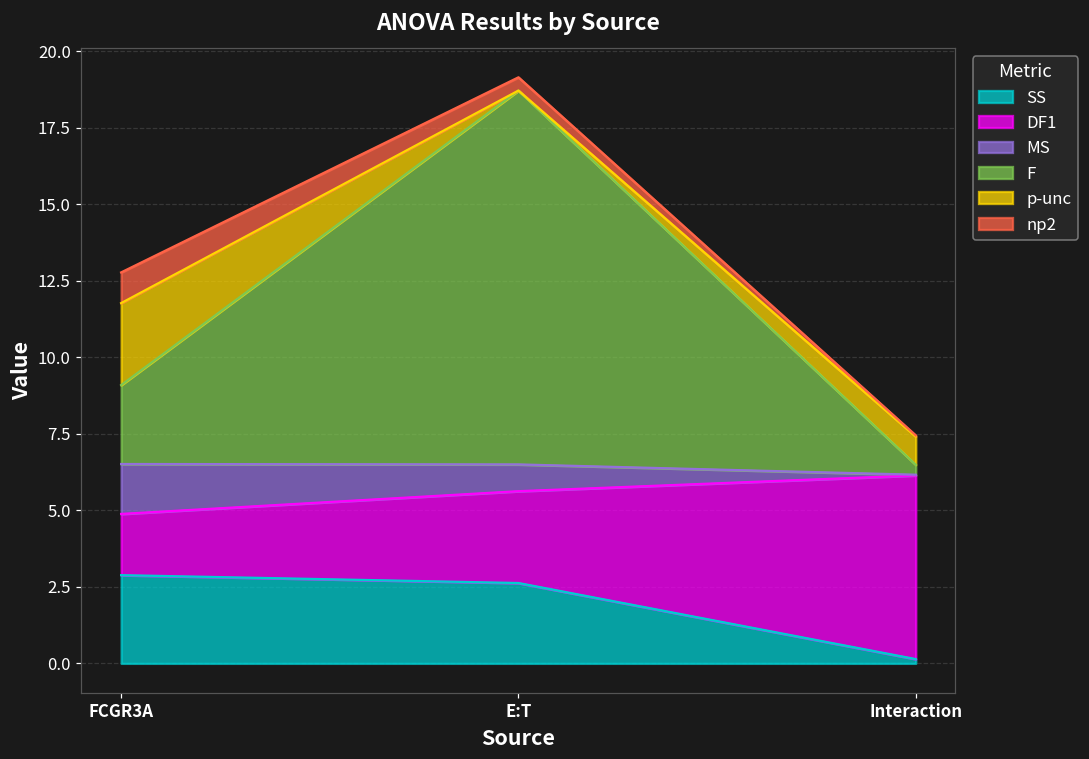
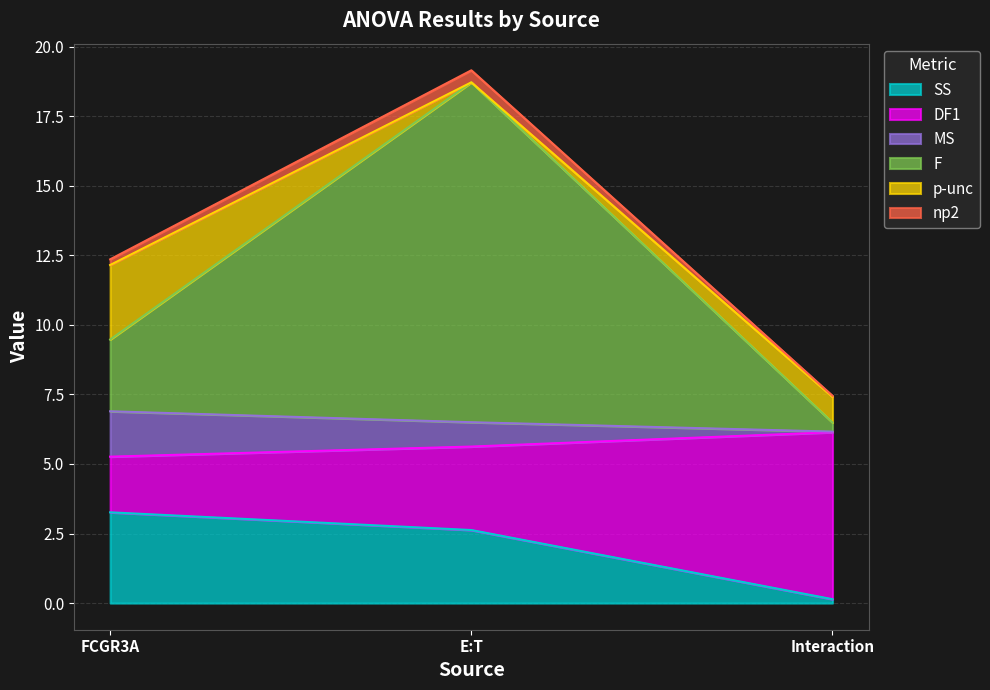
  {
    "SS": {
-     "FCGR3A": 2.9,
+     "FCGR3A": 3.3,
      "E:T": 2.6,
      "Interaction": 0.1
    },
    "DF1": {
      "FCGR3A": 2.0,
      "E:T": 3.0
    },
    "MS": {
      "FCGR3A": 1.6,
      "E:T": 0.9
    },
    "F": {
      "FCGR3A": 2.6,
      "Interaction": 0.3
    },
    "p-unc": {
      "FCGR3A": 2.7
    },
    "np2": {
-     "FCGR3A": 1.0,
+     "FCGR3A": 0.2,
      "E:T": 0.4
    }
  }
